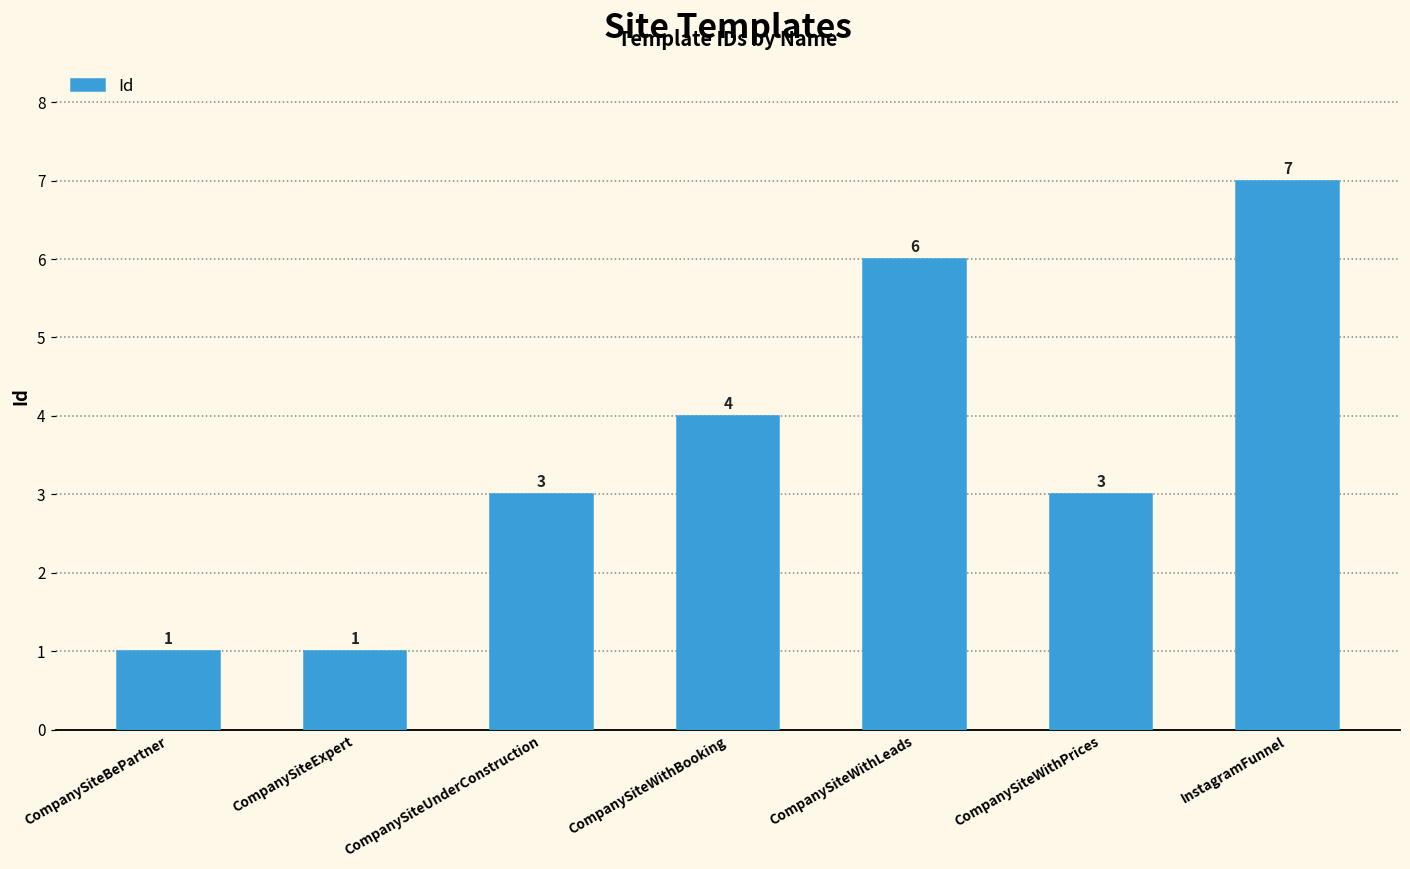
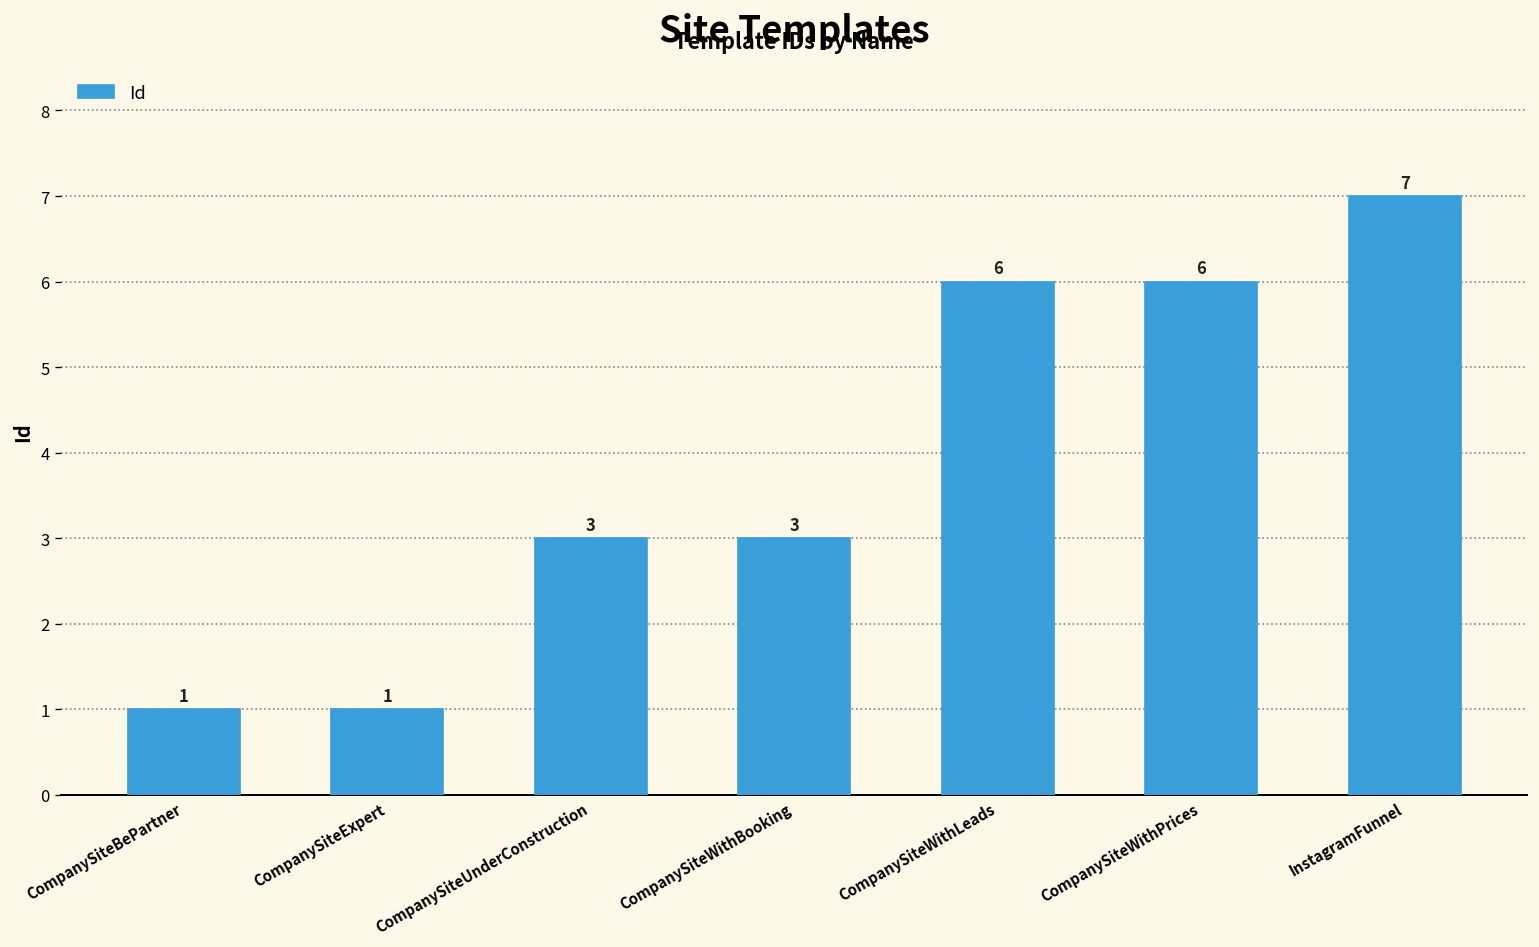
  {
    "CompanySiteBePartner": 1,
    "CompanySiteExpert": 1,
    "CompanySiteUnderConstruction": 3,
-   "CompanySiteWithBooking": 4,
+   "CompanySiteWithBooking": 3,
    "CompanySiteWithLeads": 6,
-   "CompanySiteWithPrices": 3,
+   "CompanySiteWithPrices": 6,
    "InstagramFunnel": 7
  }
